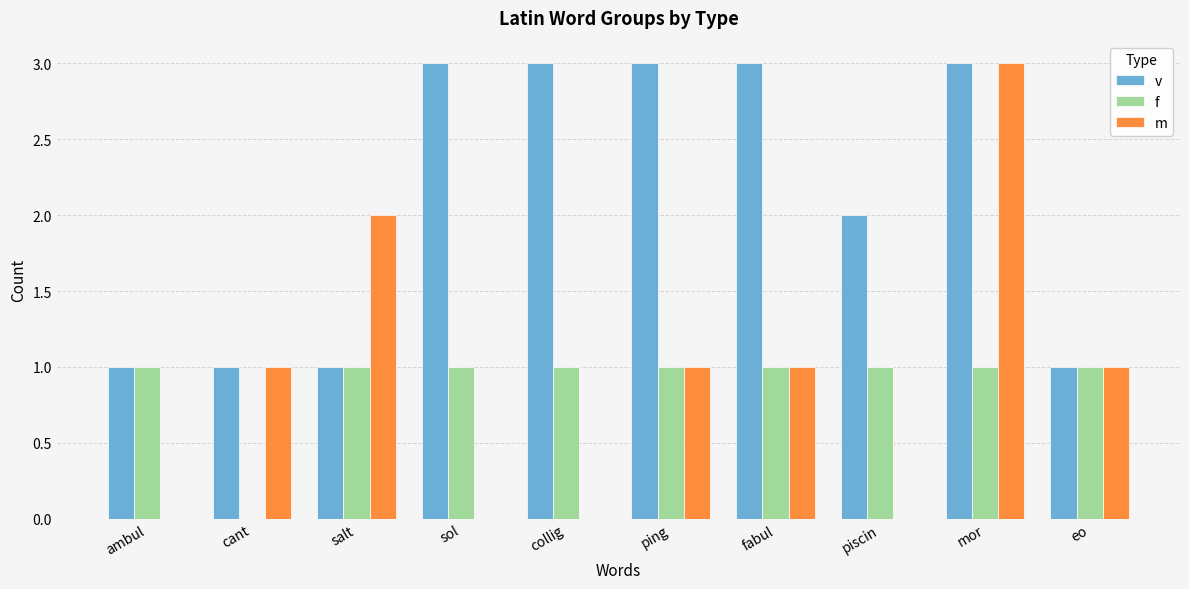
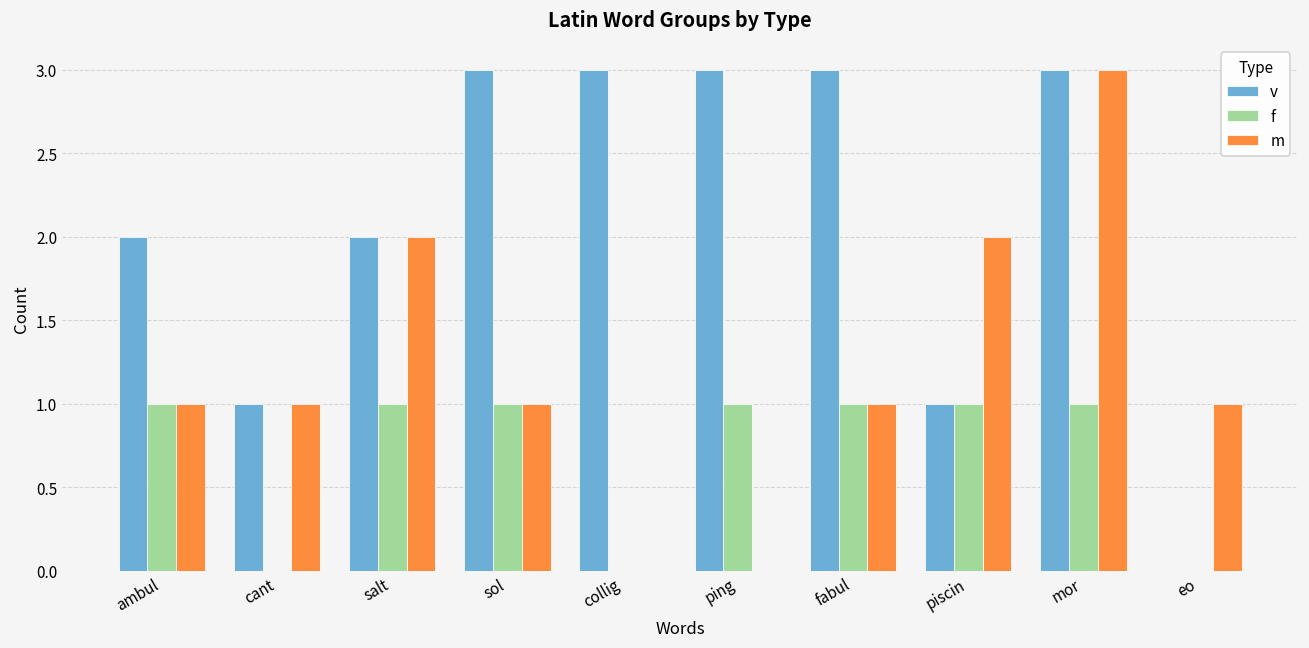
  {
    "v": {
-     "ambul": 1,
+     "ambul": 2,
      "cant": 1,
-     "salt": 1,
+     "salt": 2,
      "sol": 3,
      "collig": 3,
      "ping": 3,
      "fabul": 3,
-     "piscin": 2,
+     "piscin": 1,
      "mor": 3,
-     "eo": 1
+     "eo": 0
    },
    "f": {
      "ambul": 1,
      "cant": 0,
      "salt": 1,
      "sol": 1,
-     "collig": 1,
+     "collig": 0,
      "ping": 1,
      "fabul": 1,
      "piscin": 1,
      "mor": 1,
-     "eo": 1
+     "eo": 0
    },
    "m": {
-     "ambul": 0,
+     "ambul": 1,
      "cant": 1,
      "salt": 2,
-     "sol": 0,
+     "sol": 1,
      "collig": 0,
-     "ping": 1,
+     "ping": 0,
      "fabul": 1,
-     "piscin": 0,
+     "piscin": 2,
      "mor": 3,
      "eo": 1
    }
  }
